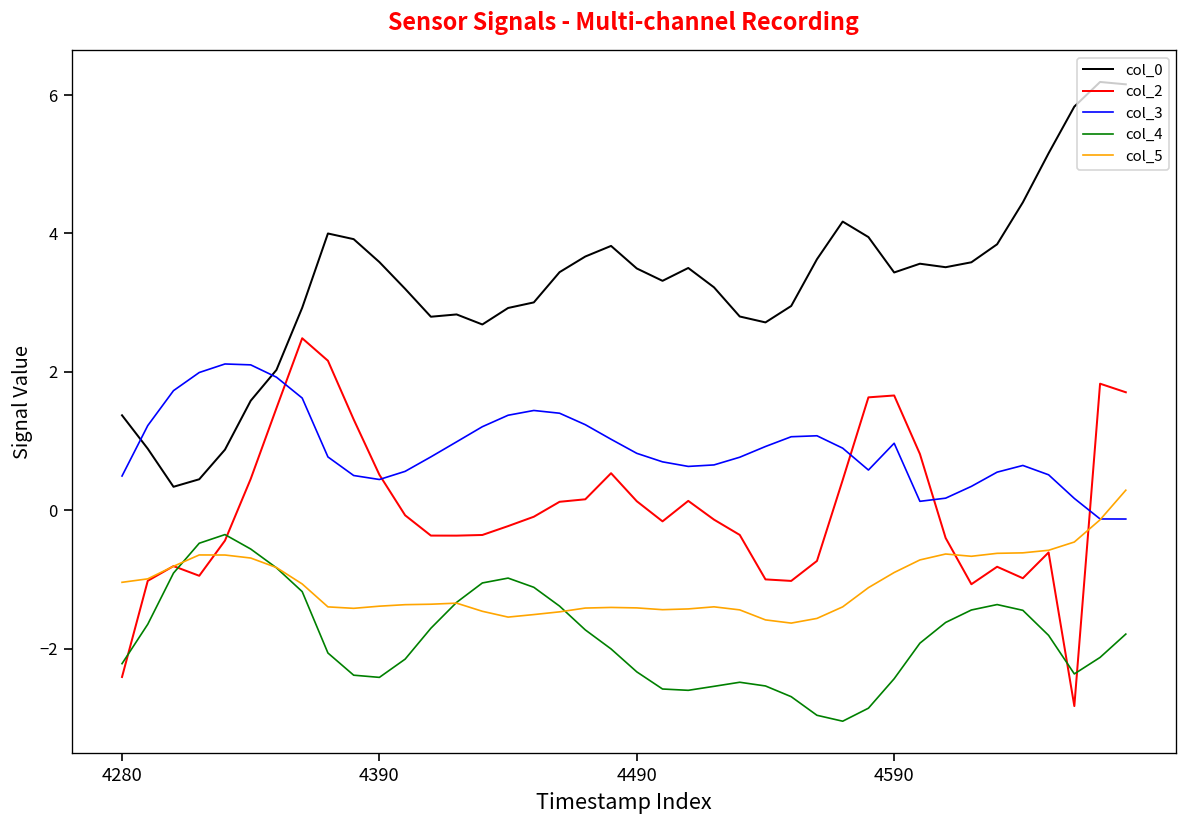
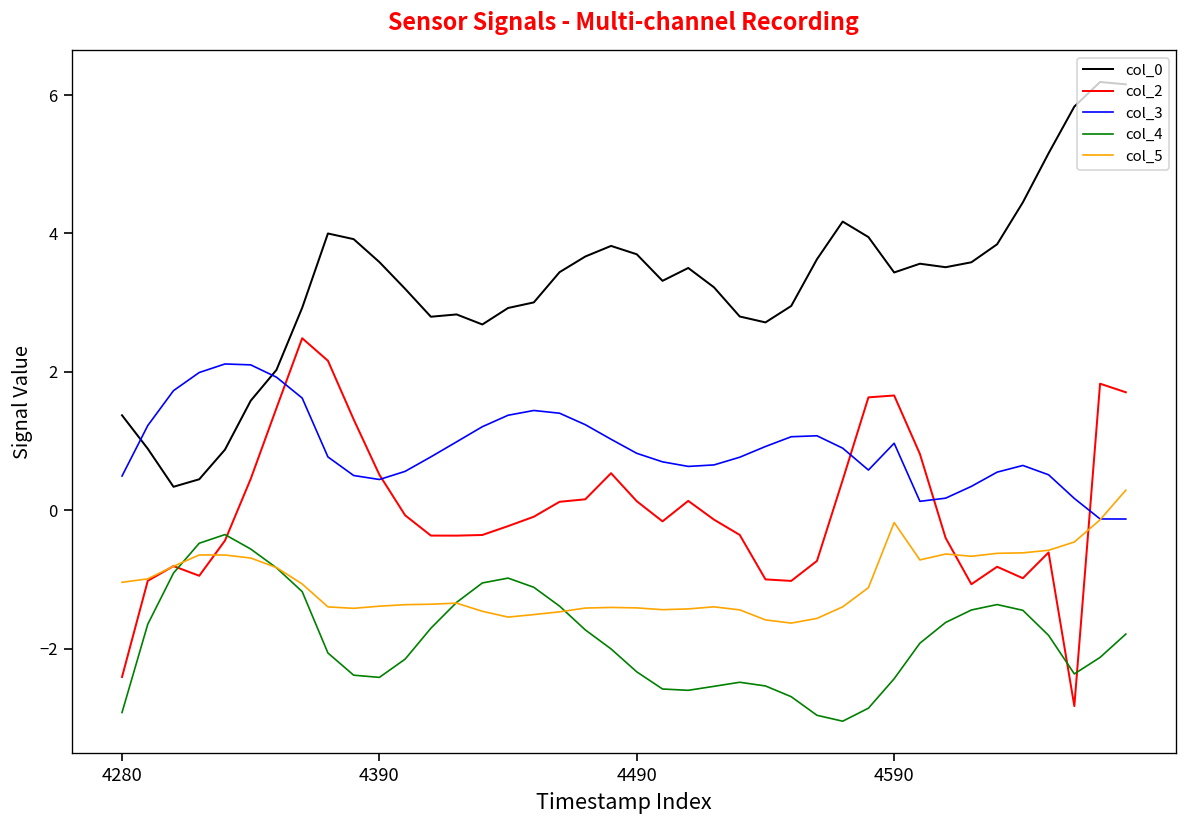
  {
    "col_0": {
      "4280": 1.4,
      "4390": 3.6,
-     "4490": 3.5,
+     "4490": 3.7,
      "4590": 3.4
    },
    "col_2": {
      "4280": -2.4,
      "4390": 0.5,
      "4490": 0.1,
      "4590": 1.7
    },
    "col_3": {
      "4280": 0.5,
      "4390": 0.4,
      "4490": 0.8,
      "4590": 1.0
    },
    "col_4": {
-     "4280": -2.2,
+     "4280": -2.9,
      "4390": -2.4,
      "4490": -2.3,
      "4590": -2.4
    },
    "col_5": {
      "4280": -1.0,
      "4390": -1.4,
      "4490": -1.4,
-     "4590": -0.9
+     "4590": -0.2
    }
  }
